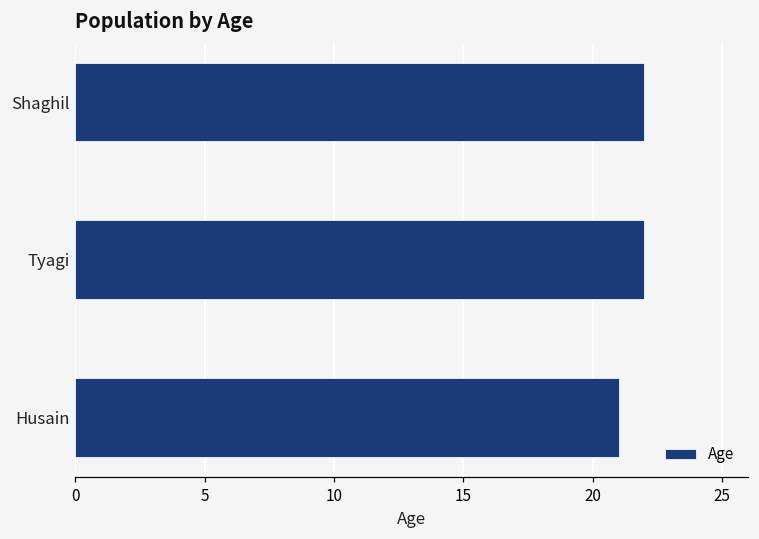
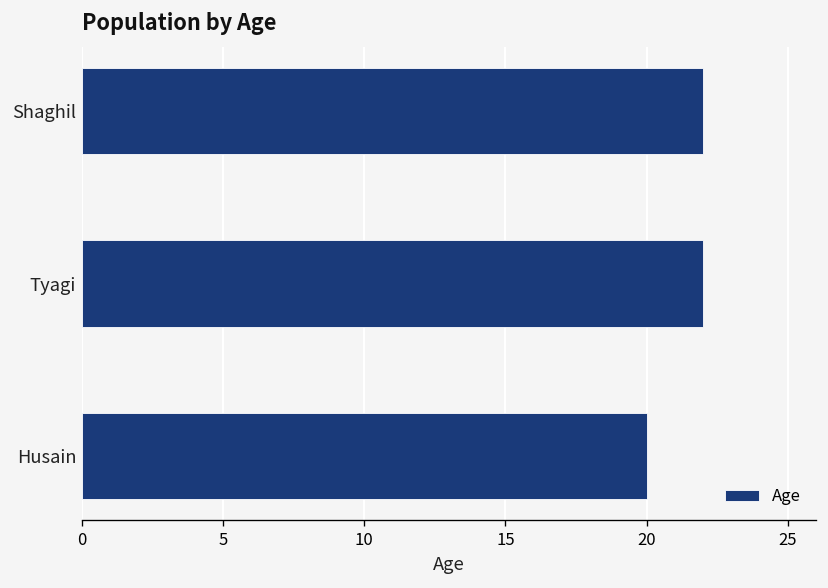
  {
    "Shaghil": 22,
    "Tyagi": 22,
-   "Husain": 21
+   "Husain": 20
  }
